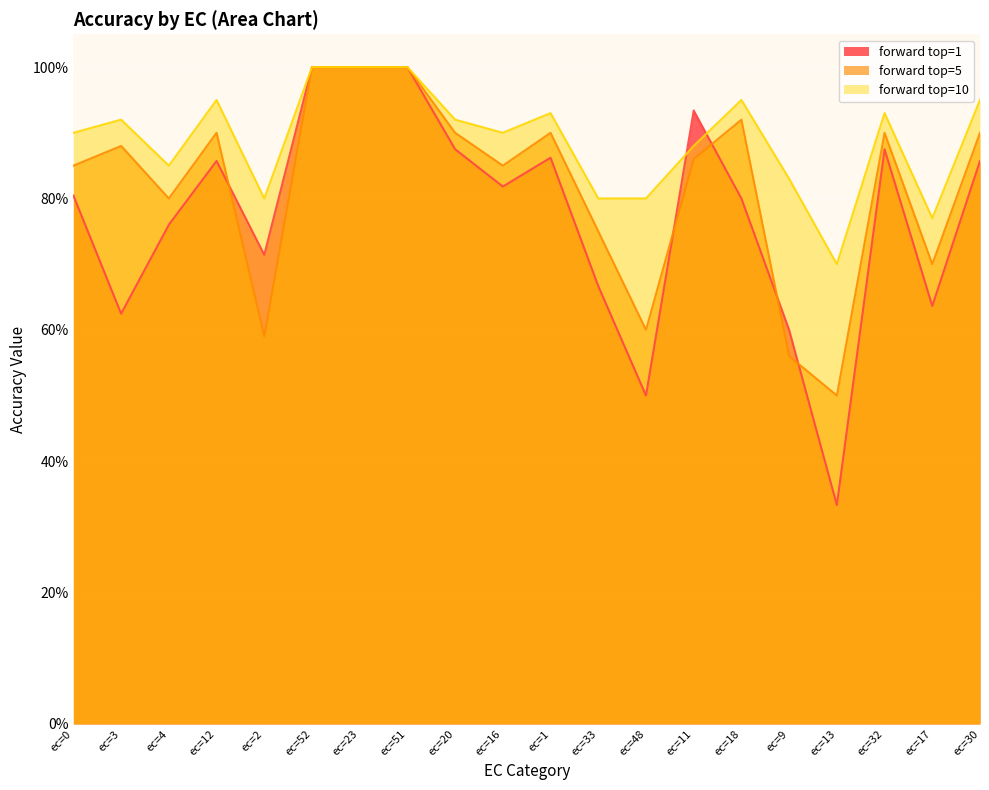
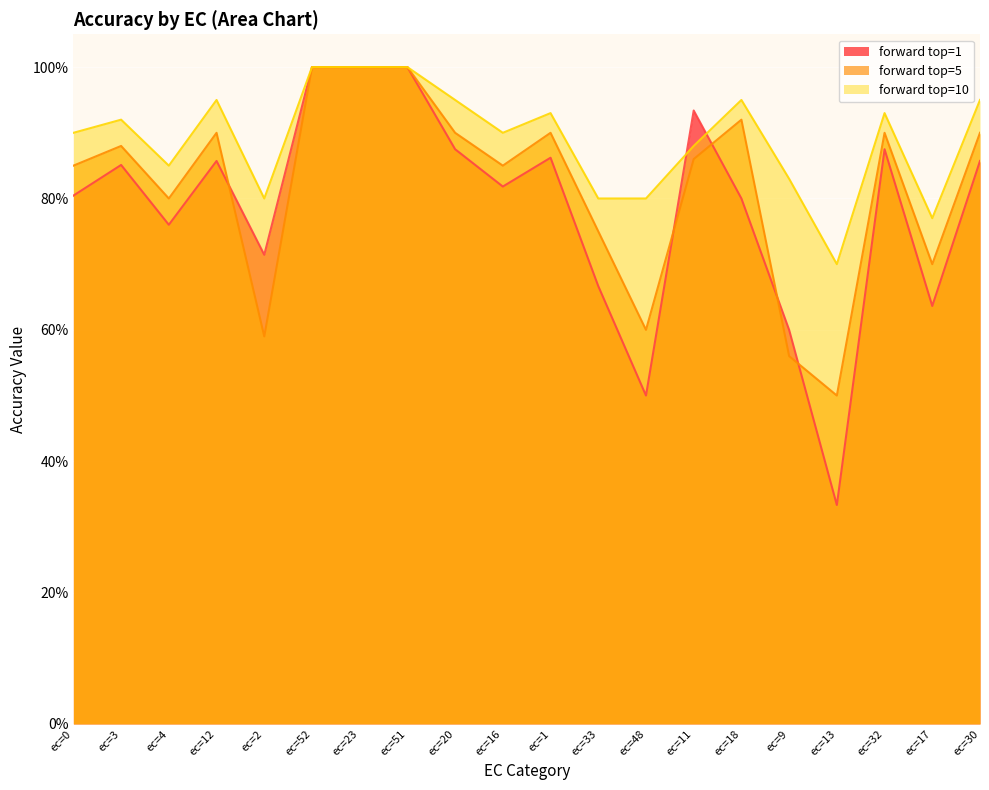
  {
    "forward top=1": {
      "ec=0": "80%",
-     "ec=3": "62%",
+     "ec=3": "85%",
      "ec=4": "76%",
      "ec=12": "86%",
      "ec=2": "71%",
      "ec=20": "88%",
      "ec=16": "82%",
      "ec=1": "86%",
      "ec=33": "67%",
      "ec=48": "50%",
      "ec=11": "93%",
      "ec=18": "80%",
      "ec=9": "60%",
      "ec=13": "33%",
      "ec=32": "88%",
      "ec=17": "64%",
      "ec=30": "86%"
    },
    "forward top=5": {
      "ec=0": "85%",
      "ec=3": "88%",
      "ec=4": "80%",
      "ec=12": "90%",
      "ec=2": "59%",
      "ec=20": "90%",
      "ec=16": "85%",
      "ec=1": "90%",
      "ec=33": "75%",
      "ec=48": "60%",
      "ec=11": "86%",
      "ec=18": "92%",
      "ec=9": "56%",
      "ec=13": "50%",
      "ec=32": "90%",
      "ec=17": "70%",
      "ec=30": "90%"
    },
    "forward top=10": {
      "ec=0": "90%",
      "ec=3": "92%",
      "ec=4": "85%",
      "ec=12": "95%",
      "ec=2": "80%",
-     "ec=20": "92%",
+     "ec=20": "95%",
      "ec=16": "90%",
      "ec=1": "93%",
      "ec=33": "80%",
      "ec=48": "80%",
      "ec=11": "88%",
      "ec=18": "95%",
      "ec=9": "83%",
      "ec=13": "70%",
      "ec=32": "93%",
      "ec=17": "77%",
      "ec=30": "95%"
    }
  }
